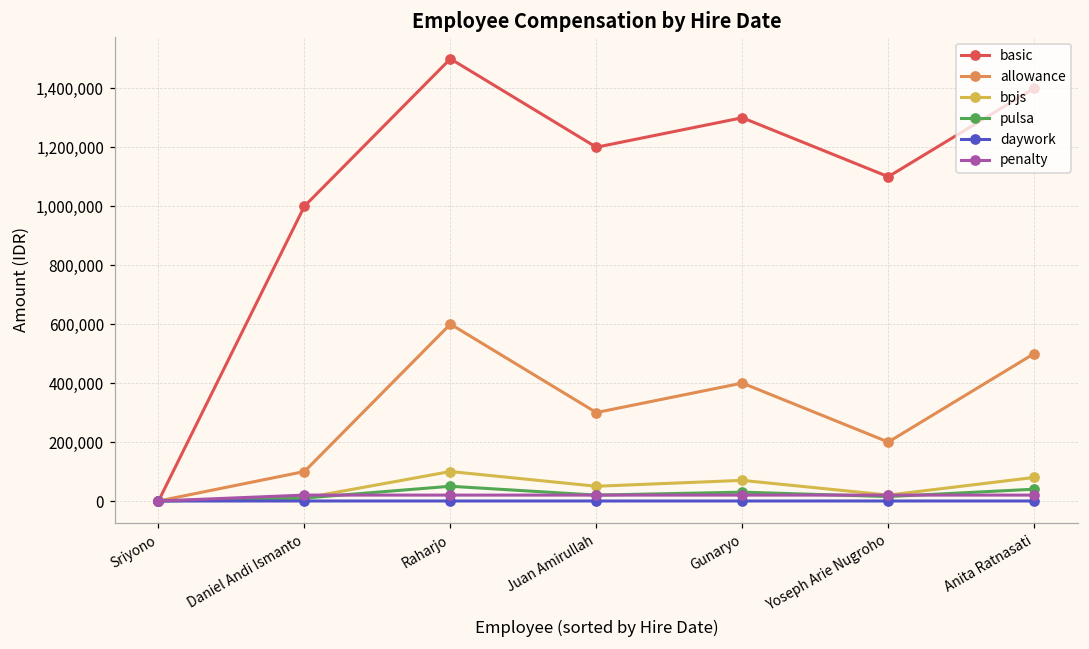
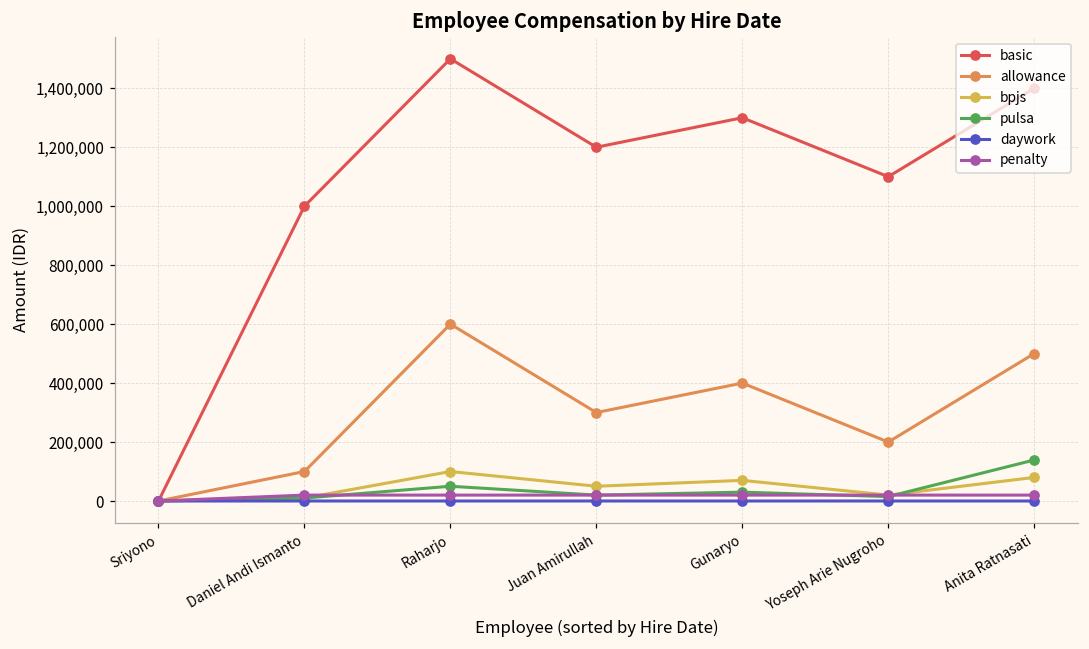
  {
    "pulsa": {
      "Raharjo": "50,000",
      "Gunaryo": "30,000",
-     "Anita Ratnasati": "40,000"
+     "Anita Ratnasati": "140,000"
    },
    "daywork": {
      "Daniel Andi Ismanto": "0",
      "Raharjo": "0",
      "Juan Amirullah": "0",
      "Gunaryo": "0",
      "Yoseph Arie Nugroho": "0",
      "Anita Ratnasati": "0"
    },
    "penalty": {
      "Daniel Andi Ismanto": "20,000",
      "Raharjo": "20,000",
      "Gunaryo": "20,000",
      "Anita Ratnasati": "20,000"
    }
  }
